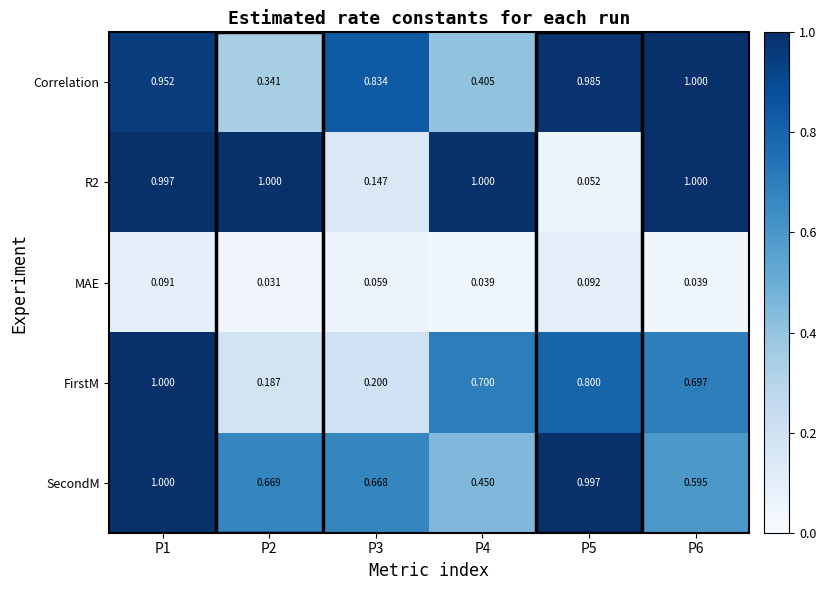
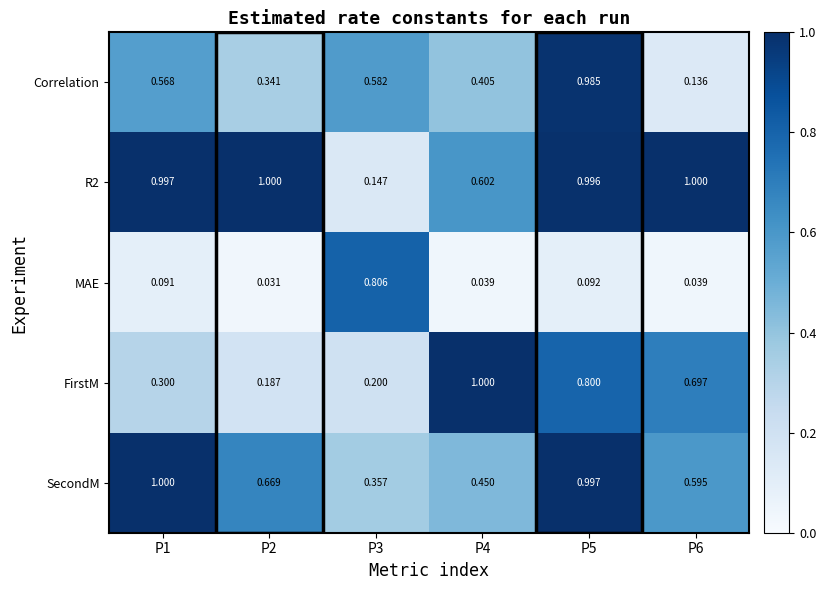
  {
    "Correlation": {
-     "P1": 0.952,
+     "P1": 0.568,
      "P2": 0.341,
-     "P3": 0.834,
+     "P3": 0.582,
      "P4": 0.405,
      "P5": 0.985,
-     "P6": 1.000
+     "P6": 0.136
    },
    "R2": {
      "P1": 0.997,
      "P2": 1.000,
      "P3": 0.147,
-     "P4": 1.000,
-     "P5": 0.052,
+     "P4": 0.602,
+     "P5": 0.996,
      "P6": 1.000
    },
    "MAE": {
      "P1": 0.091,
      "P2": 0.031,
-     "P3": 0.059,
+     "P3": 0.806,
      "P4": 0.039,
      "P5": 0.092,
      "P6": 0.039
    },
    "FirstM": {
-     "P1": 1.000,
+     "P1": 0.300,
      "P2": 0.187,
      "P3": 0.200,
-     "P4": 0.700,
+     "P4": 1.000,
      "P5": 0.800,
      "P6": 0.697
    },
    "SecondM": {
      "P1": 1.000,
      "P2": 0.669,
-     "P3": 0.668,
+     "P3": 0.357,
      "P4": 0.450,
      "P5": 0.997,
      "P6": 0.595
    }
  }
